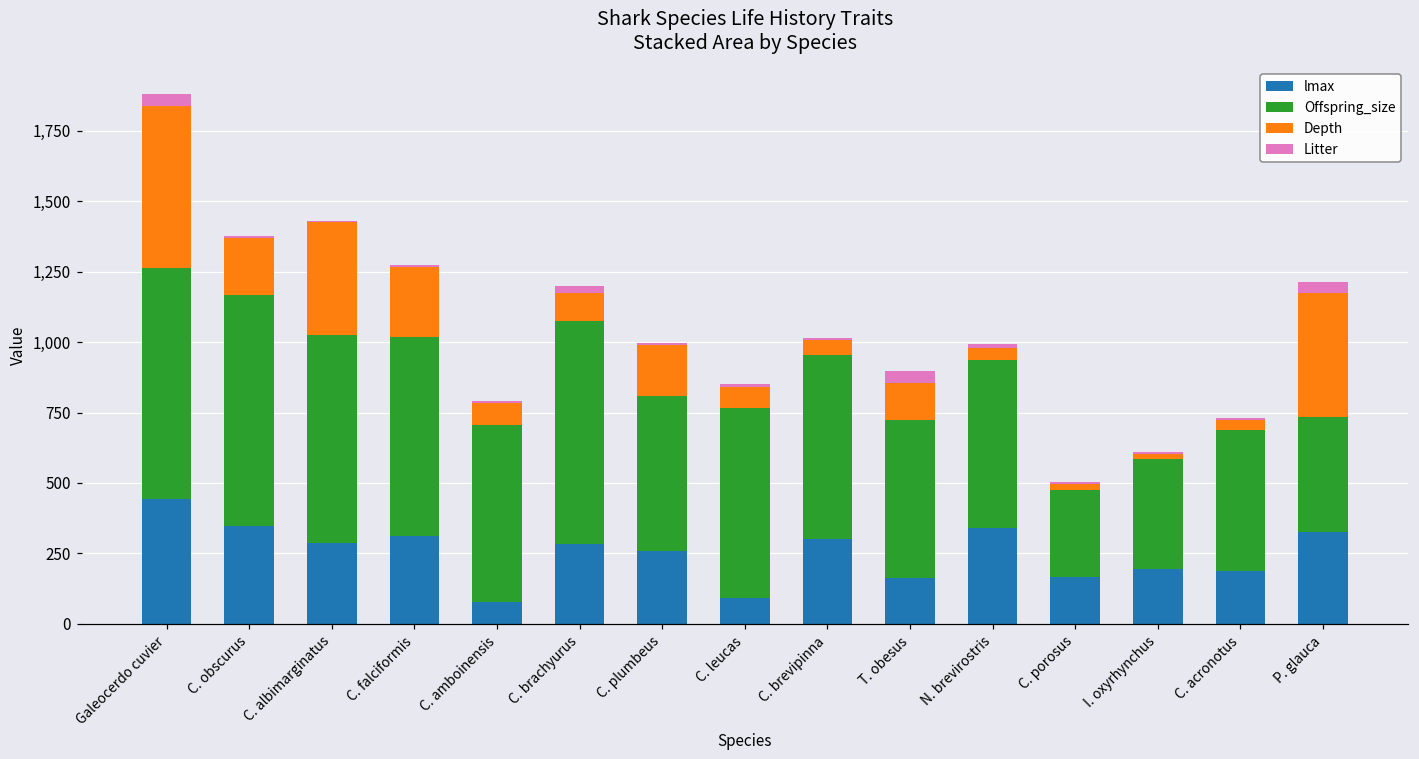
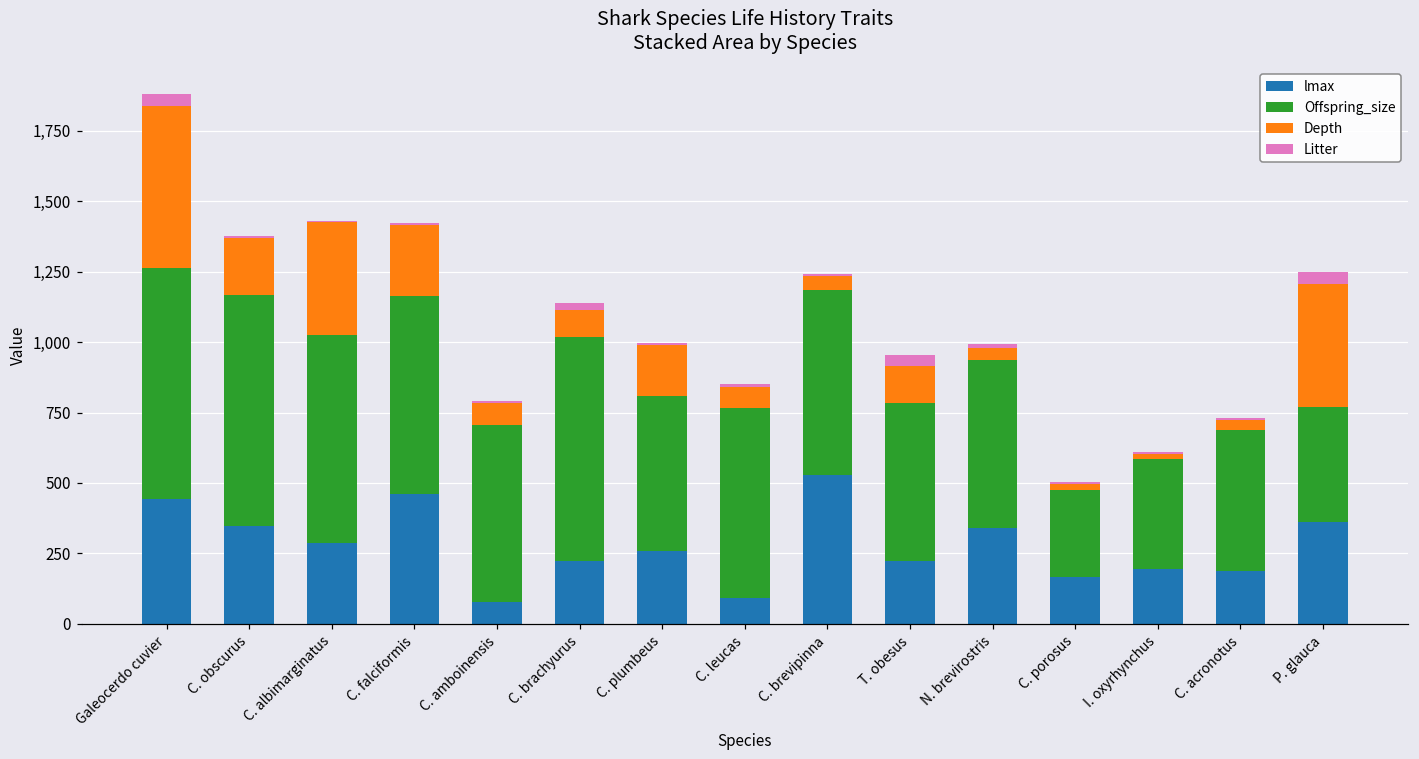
  {
    "lmax": {
      "Galeocerdo cuvier": 440,
      "C. obscurus": 350,
      "C. albimarginatus": 290,
-     "C. falciformis": 310,
+     "C. falciformis": 460,
      "C. amboinensis": 80,
-     "C. brachyurus": 280,
+     "C. brachyurus": 220,
      "C. plumbeus": 260,
      "C. leucas": 90,
-     "C. brevipinna": 300,
-     "T. obesus": 160,
+     "C. brevipinna": 530,
+     "T. obesus": 220,
      "N. brevirostris": 340,
      "C. porosus": 160,
      "I. oxyrhynchus": 190,
      "C. acronotus": 190,
-     "P. glauca": 330
+     "P. glauca": 360
    },
    "Offspring_size": {
      "Galeocerdo cuvier": 820,
      "C. obscurus": 820,
      "C. albimarginatus": 740,
      "C. falciformis": 700,
      "C. amboinensis": 630,
      "C. brachyurus": 800,
      "C. plumbeus": 550,
      "C. leucas": 680,
      "C. brevipinna": 660,
      "T. obesus": 560,
      "N. brevirostris": 600,
      "C. porosus": 310,
      "I. oxyrhynchus": 390,
      "C. acronotus": 500,
      "P. glauca": 410
    },
    "Depth": {
      "Galeocerdo cuvier": 580,
      "C. obscurus": 200,
      "C. albimarginatus": 400,
      "C. falciformis": 250,
      "C. amboinensis": 80,
      "C. brachyurus": 100,
      "C. plumbeus": 180,
      "C. leucas": 80,
      "C. brevipinna": 50,
      "T. obesus": 130,
      "N. brevirostris": 50,
      "C. porosus": 20,
      "I. oxyrhynchus": 20,
      "C. acronotus": 40,
      "P. glauca": 440
    },
    "Litter": {
      "Galeocerdo cuvier": 40,
      "C. brachyurus": 20,
      "T. obesus": 40,
      "N. brevirostris": 10,
      "P. glauca": 40
    }
  }
